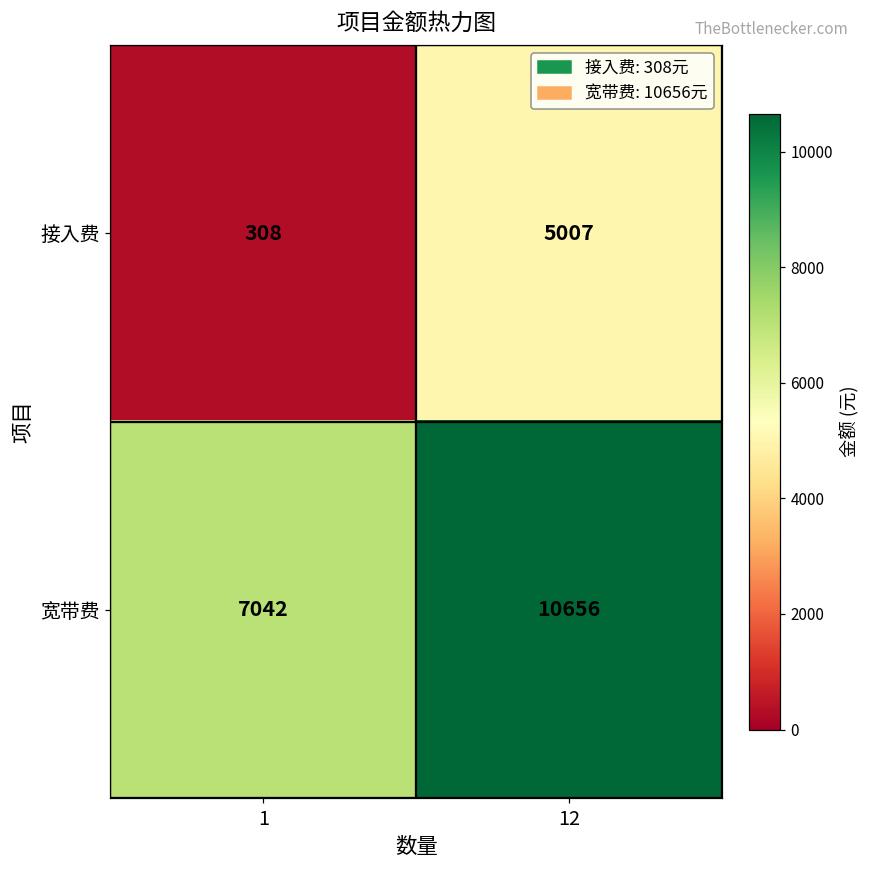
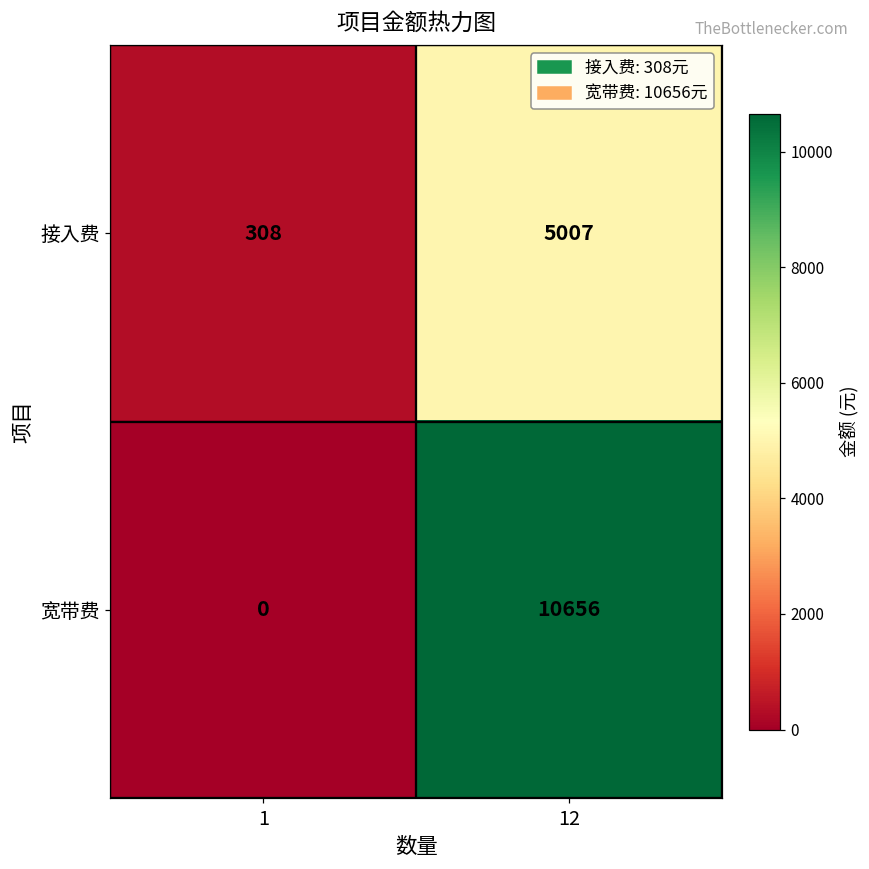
  {
    "接入费": {
      "1": 308,
      "12": 5007
    },
    "宽带费": {
-     "1": 7042,
+     "1": 0,
      "12": 10656
    }
  }
